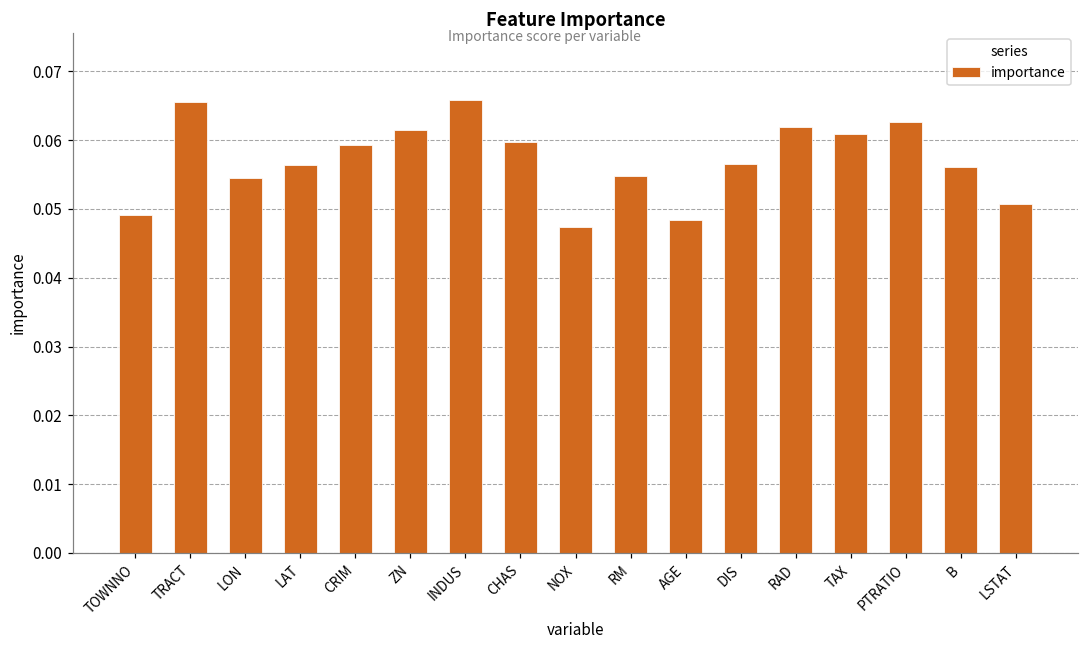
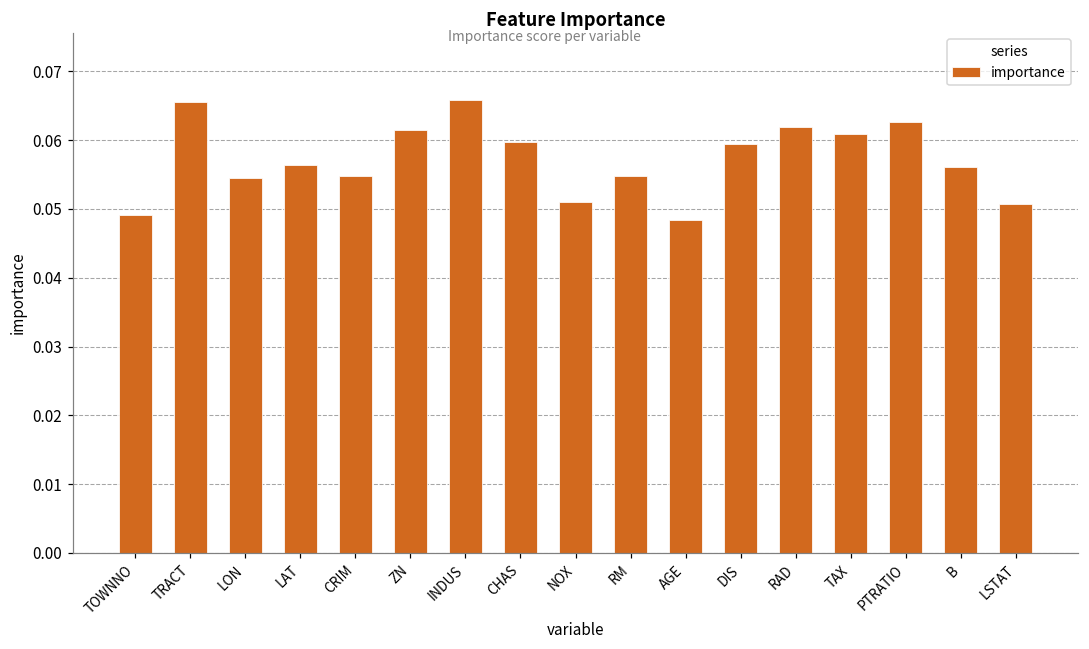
  {
    "TOWNNO": 0.049,
    "TRACT": 0.066,
    "LON": 0.055,
    "LAT": 0.056,
-   "CRIM": 0.059,
+   "CRIM": 0.055,
    "ZN": 0.062,
    "INDUS": 0.066,
    "CHAS": 0.060,
-   "NOX": 0.047,
+   "NOX": 0.051,
    "RM": 0.055,
    "AGE": 0.048,
-   "DIS": 0.056,
+   "DIS": 0.059,
    "RAD": 0.062,
    "TAX": 0.061,
    "PTRATIO": 0.063,
    "B": 0.056,
    "LSTAT": 0.051
  }
